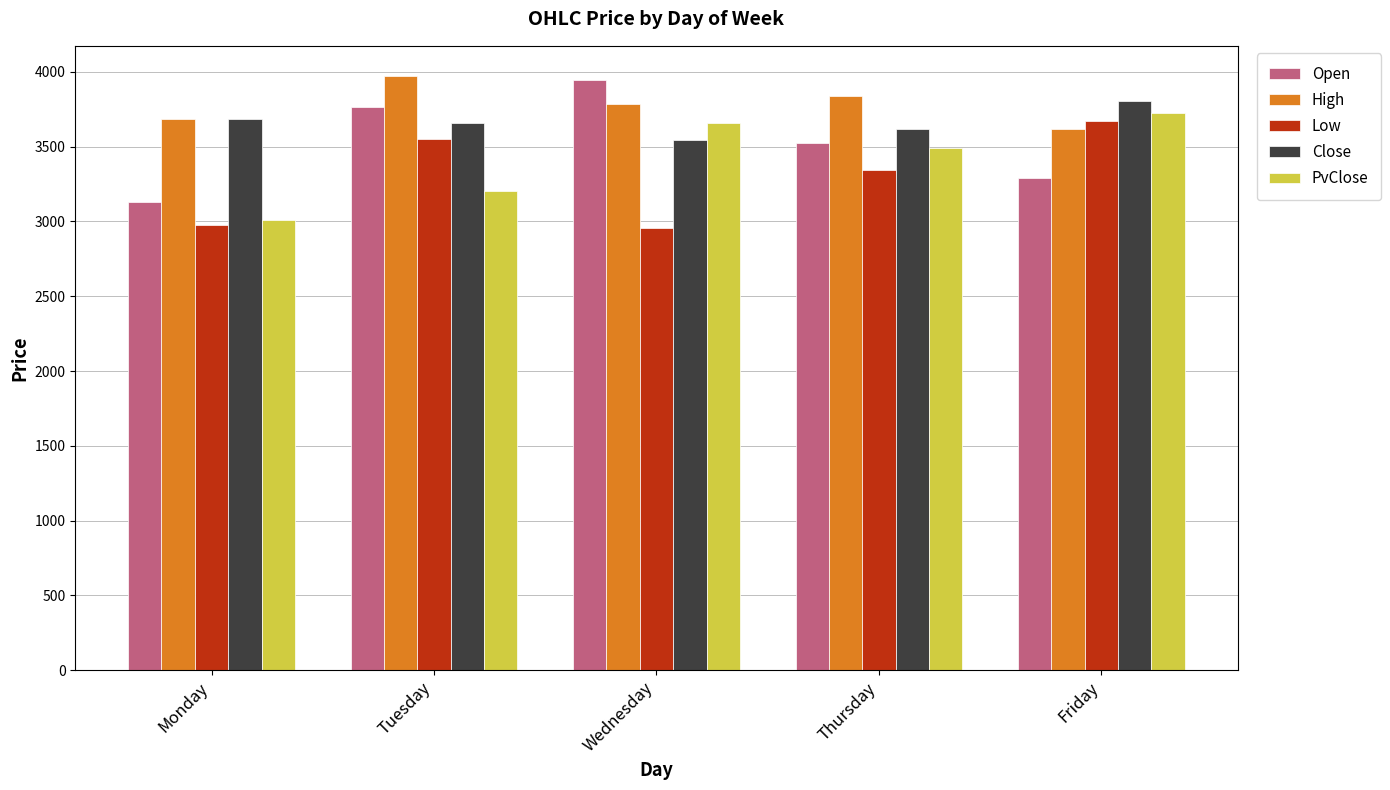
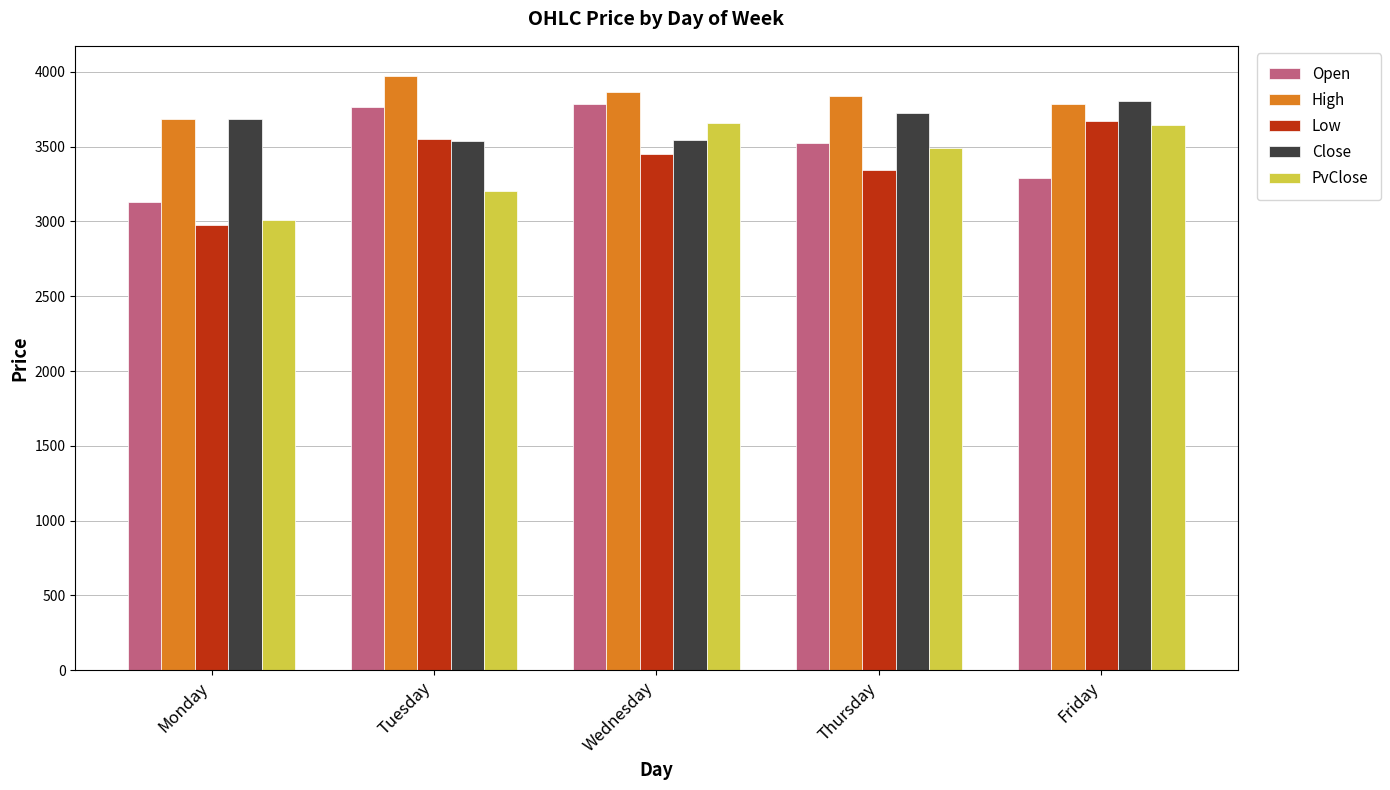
  {
    "Open": {
      "Monday": 3130,
      "Tuesday": 3770,
-     "Wednesday": 3950,
+     "Wednesday": 3790,
      "Thursday": 3530,
      "Friday": 3290
    },
    "High": {
      "Monday": 3680,
      "Tuesday": 3980,
-     "Wednesday": 3790,
+     "Wednesday": 3860,
      "Thursday": 3840,
-     "Friday": 3620
+     "Friday": 3780
    },
    "Low": {
      "Monday": 2970,
      "Tuesday": 3550,
-     "Wednesday": 2950,
+     "Wednesday": 3450,
      "Thursday": 3340,
      "Friday": 3670
    },
    "Close": {
      "Monday": 3680,
-     "Tuesday": 3660,
+     "Tuesday": 3540,
      "Wednesday": 3550,
-     "Thursday": 3620,
+     "Thursday": 3730,
      "Friday": 3800
    },
    "PvClose": {
      "Monday": 3010,
      "Tuesday": 3200,
      "Wednesday": 3660,
      "Thursday": 3490,
-     "Friday": 3730
+     "Friday": 3650
    }
  }
